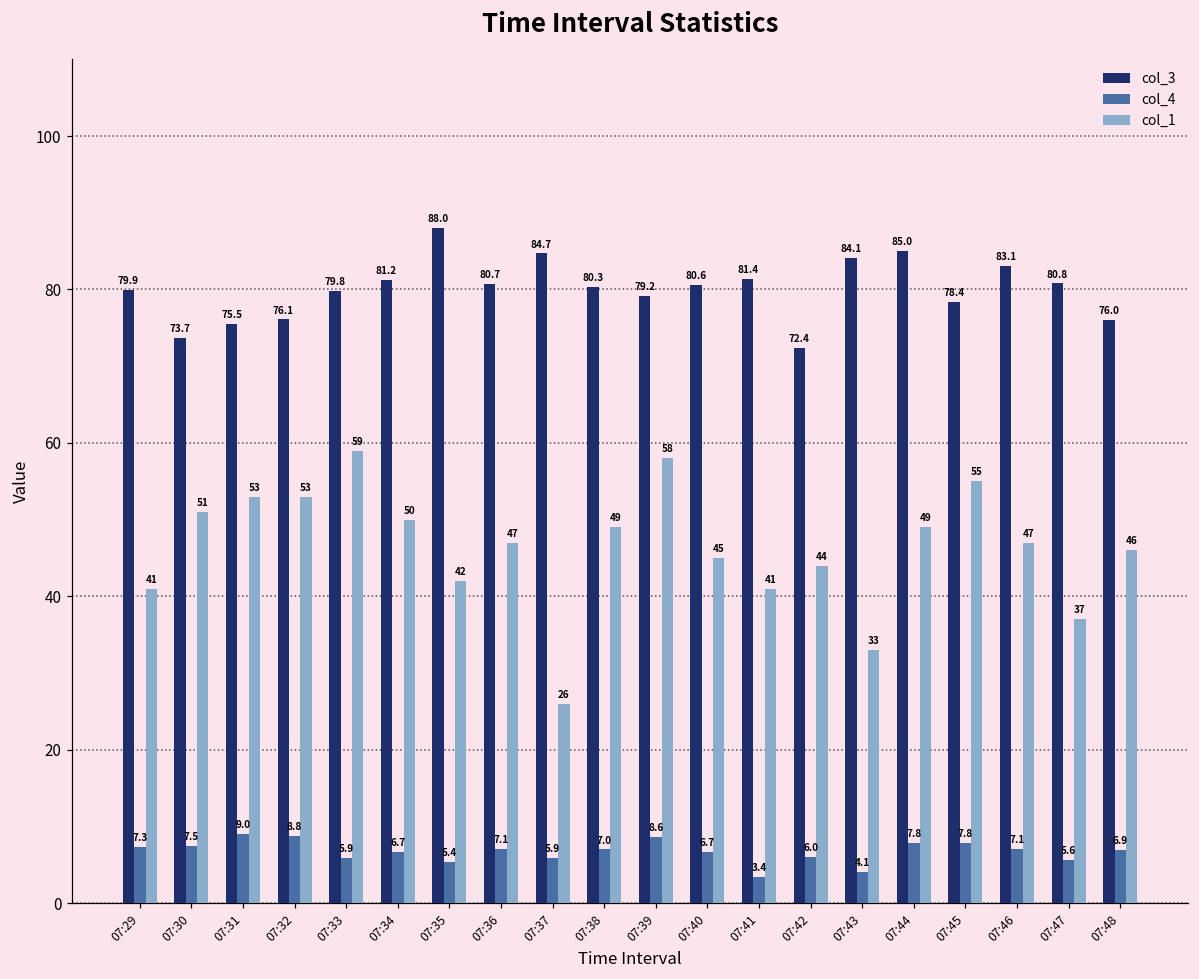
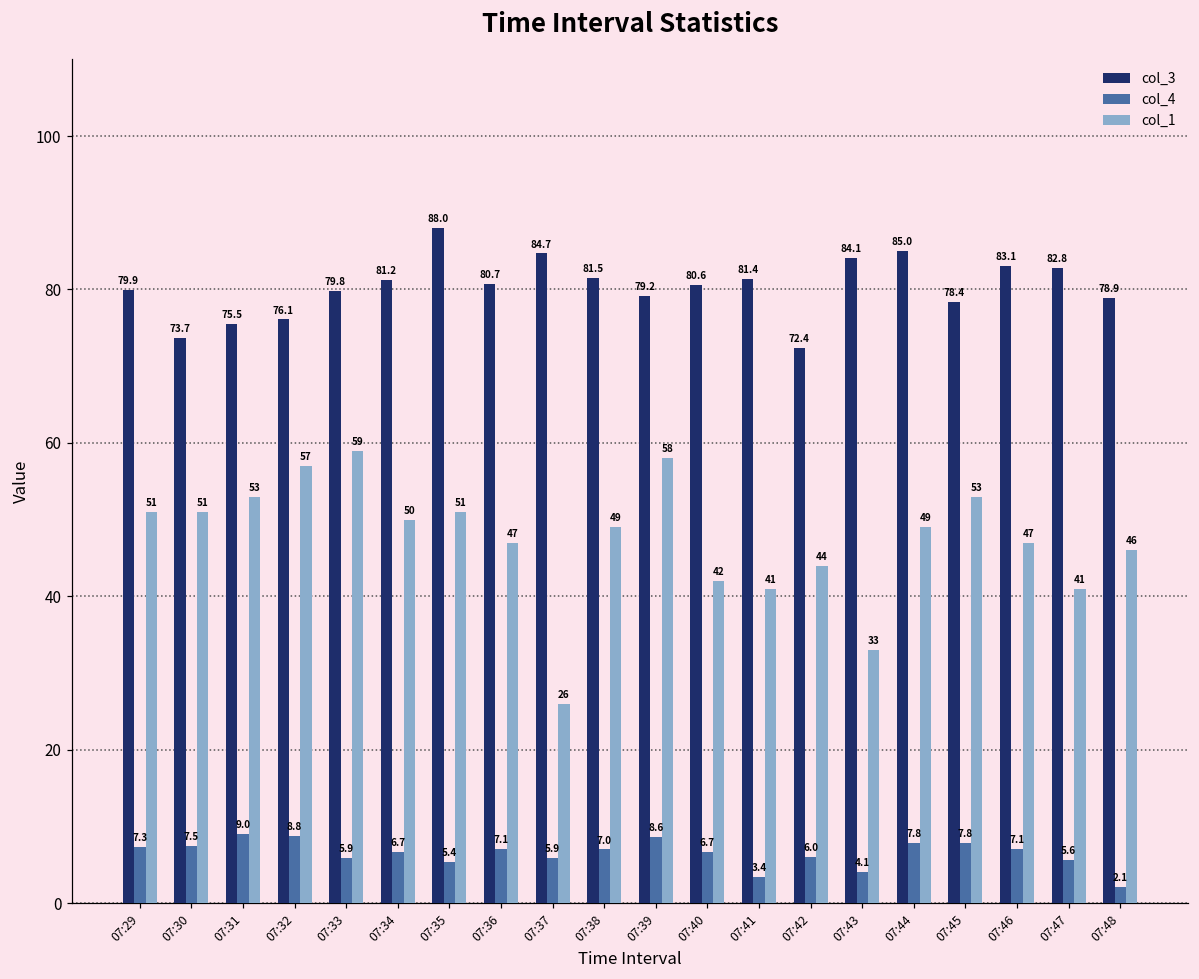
  {
    "col_3": {
      "07:29": 79.9,
      "07:30": 73.7,
      "07:31": 75.5,
      "07:32": 76.1,
      "07:33": 79.8,
      "07:34": 81.2,
      "07:35": 88.0,
      "07:36": 80.7,
      "07:37": 84.7,
-     "07:38": 80.3,
+     "07:38": 81.5,
      "07:39": 79.2,
      "07:40": 80.6,
      "07:41": 81.4,
      "07:42": 72.4,
      "07:43": 84.1,
      "07:44": 85.0,
      "07:45": 78.4,
      "07:46": 83.1,
-     "07:47": 80.8,
-     "07:48": 76.0
+     "07:47": 82.8,
+     "07:48": 78.9
    },
    "col_4": {
      "07:29": 7.3,
      "07:30": 7.5,
      "07:31": 9.0,
      "07:32": 8.8,
      "07:33": 5.9,
      "07:34": 6.7,
      "07:35": 5.4,
      "07:36": 7.1,
      "07:37": 5.9,
      "07:38": 7.0,
      "07:39": 8.6,
      "07:40": 6.7,
      "07:41": 3.4,
      "07:42": 6.0,
      "07:43": 4.1,
      "07:44": 7.8,
      "07:45": 7.8,
      "07:46": 7.1,
      "07:47": 5.6,
-     "07:48": 6.9
+     "07:48": 2.1
    },
    "col_1": {
-     "07:29": 41,
+     "07:29": 51,
      "07:30": 51,
      "07:31": 53,
-     "07:32": 53,
+     "07:32": 57,
      "07:33": 59,
      "07:34": 50,
-     "07:35": 42,
+     "07:35": 51,
      "07:36": 47,
      "07:37": 26,
      "07:38": 49,
      "07:39": 58,
-     "07:40": 45,
+     "07:40": 42,
      "07:41": 41,
      "07:42": 44,
      "07:43": 33,
      "07:44": 49,
-     "07:45": 55,
+     "07:45": 53,
      "07:46": 47,
-     "07:47": 37,
+     "07:47": 41,
      "07:48": 46
    }
  }
